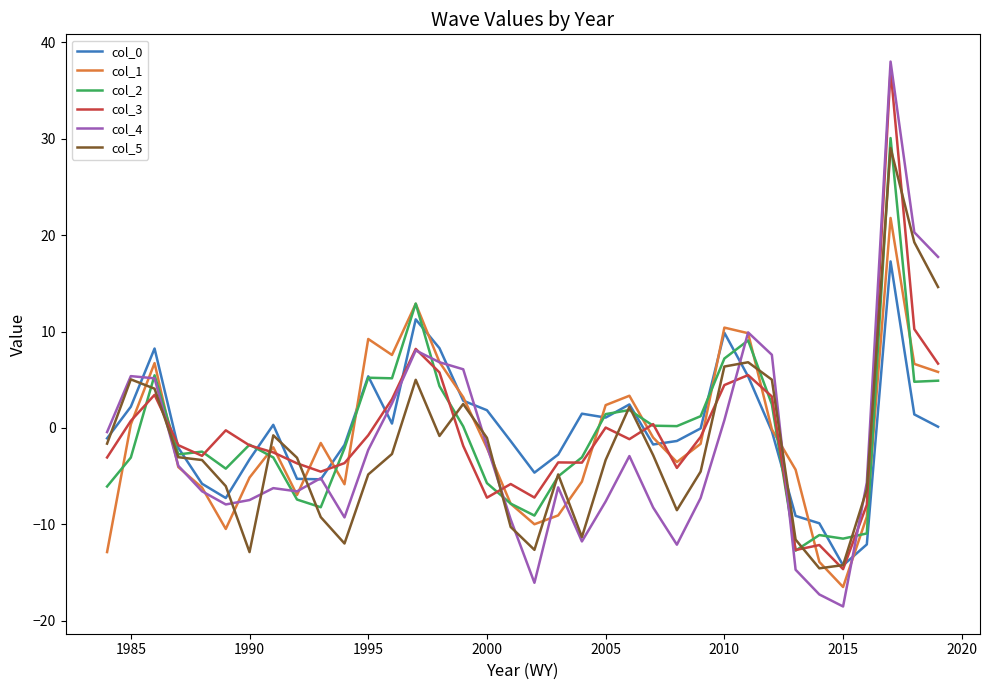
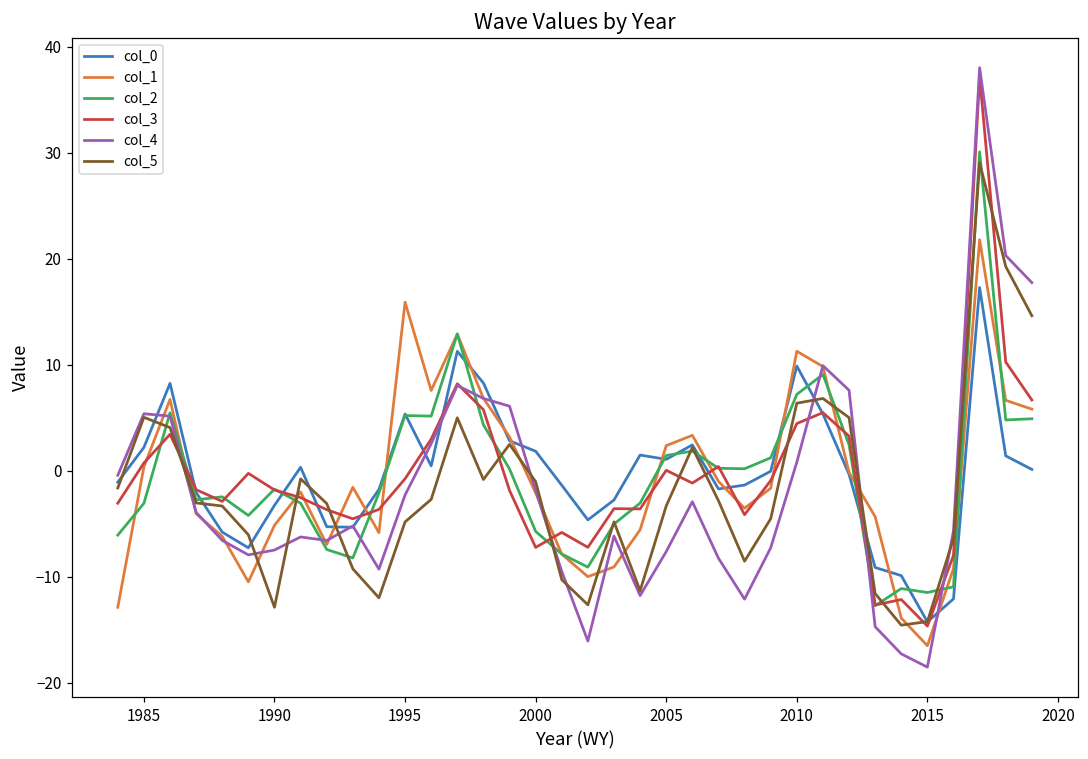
  {
    "col_0": {
      "1985": 2,
      "1990": -3,
      "2000": 2,
      "2005": 1,
      "2010": 10
    },
    "col_1": {
      "1985": 0,
      "1990": -5,
-     "1995": 9,
+     "1995": 16,
      "2005": 2,
-     "2010": 10,
+     "2010": 11,
      "2015": -17
    },
    "col_2": {
      "1985": -3,
      "2000": -6,
      "2005": 1,
      "2010": 7,
      "2015": -11
    },
    "col_3": {
      "1985": 1,
      "1995": -1,
      "2000": -7,
      "2005": 0,
      "2010": 4,
      "2015": -15
    },
    "col_4": {
      "1985": 5,
      "1990": -7,
      "1995": -2,
      "2005": -8,
      "2010": 1,
      "2015": -19
    },
    "col_5": {
      "1985": 5,
      "1990": -13,
      "1995": -5,
      "2000": -1,
      "2005": -3,
      "2010": 6
    }
  }
